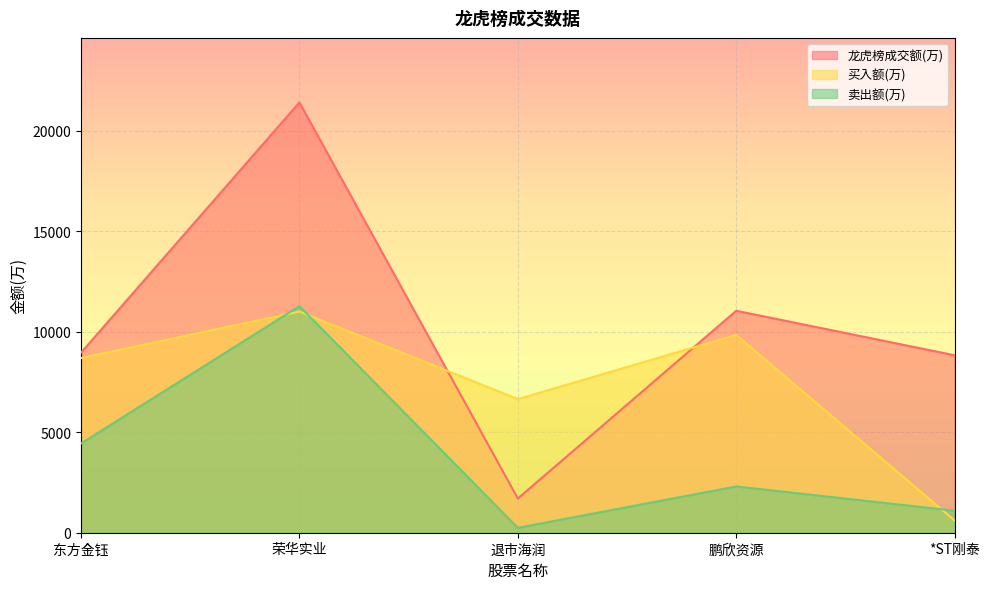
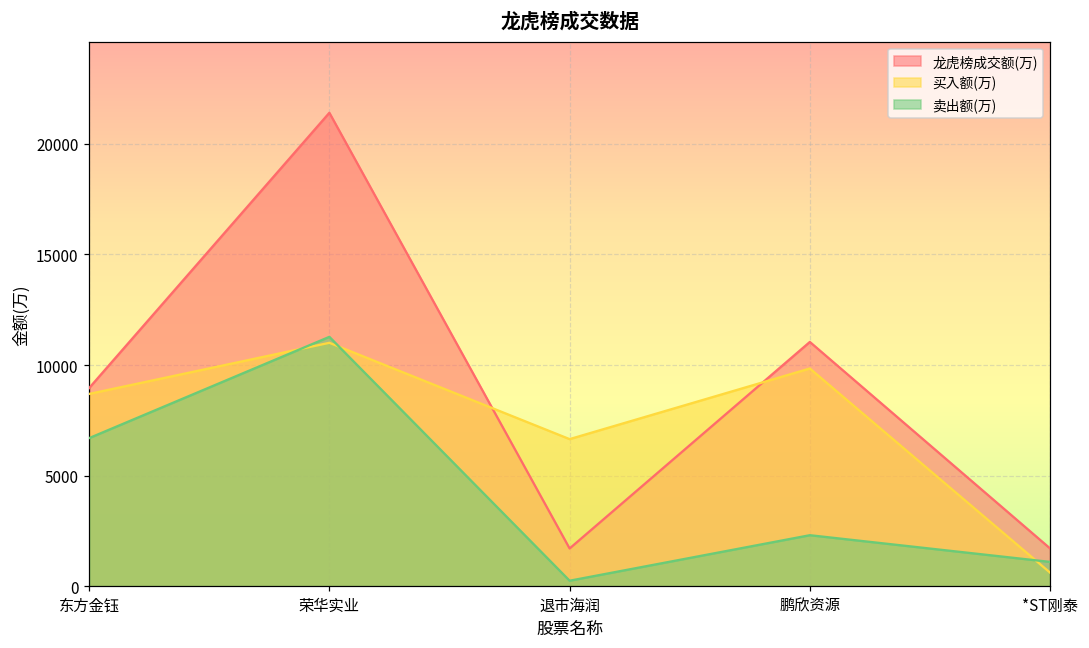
  {
    "龙虎榜成交额(万)": {
      "东方金钰": 9000,
      "荣华实业": 21400,
      "退市海润": 1700,
      "鹏欣资源": 11000,
-     "*ST刚泰": 8800
+     "*ST刚泰": 1700
    },
    "买入额(万)": {
      "东方金钰": 8700,
      "荣华实业": 11000,
      "退市海润": 6600,
      "鹏欣资源": 9800,
      "*ST刚泰": 600
    },
    "卖出额(万)": {
-     "东方金钰": 4400,
+     "东方金钰": 6700,
      "荣华实业": 11300,
      "退市海润": 200,
      "鹏欣资源": 2300,
      "*ST刚泰": 1100
    }
  }
